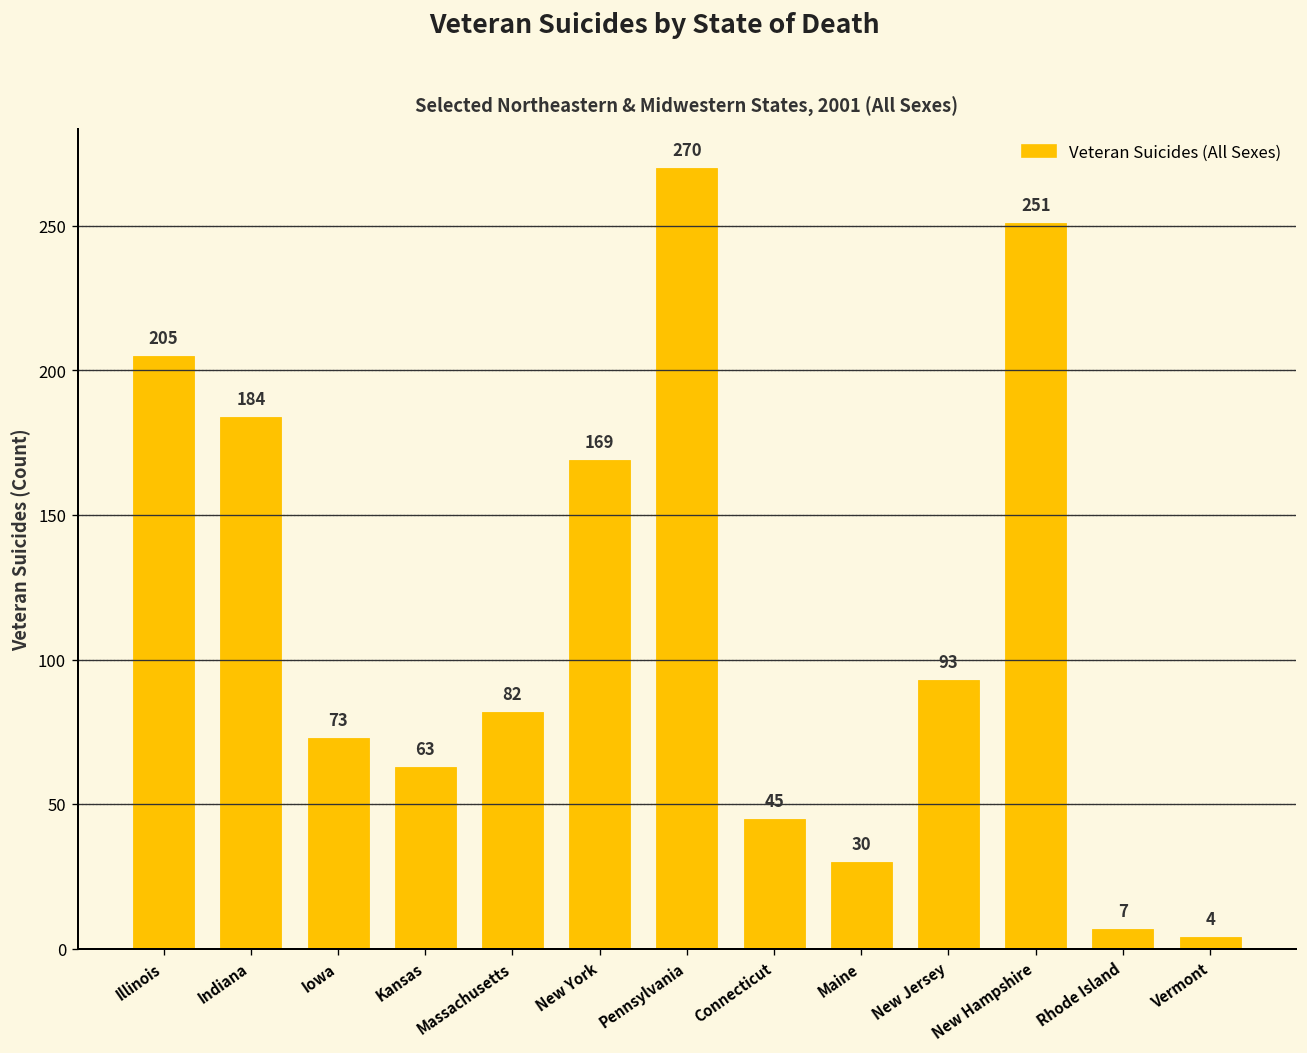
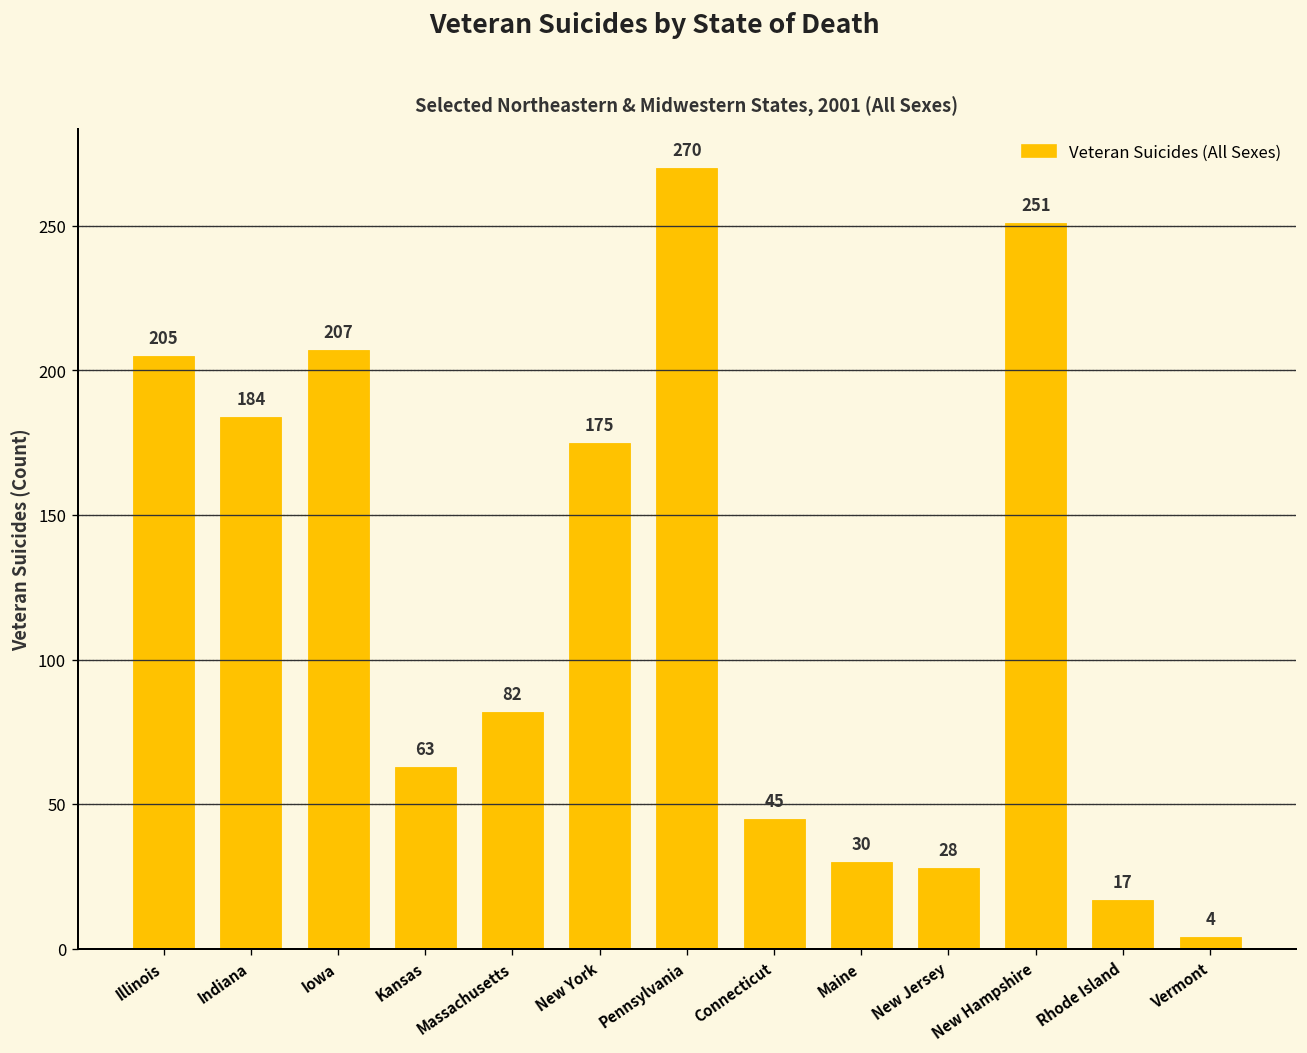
  {
    "Illinois": 205,
    "Indiana": 184,
-   "Iowa": 73,
+   "Iowa": 207,
    "Kansas": 63,
    "Massachusetts": 82,
-   "New York": 169,
+   "New York": 175,
    "Pennsylvania": 270,
    "Connecticut": 45,
    "Maine": 30,
-   "New Jersey": 93,
+   "New Jersey": 28,
    "New Hampshire": 251,
-   "Rhode Island": 7,
+   "Rhode Island": 17,
    "Vermont": 4
  }
